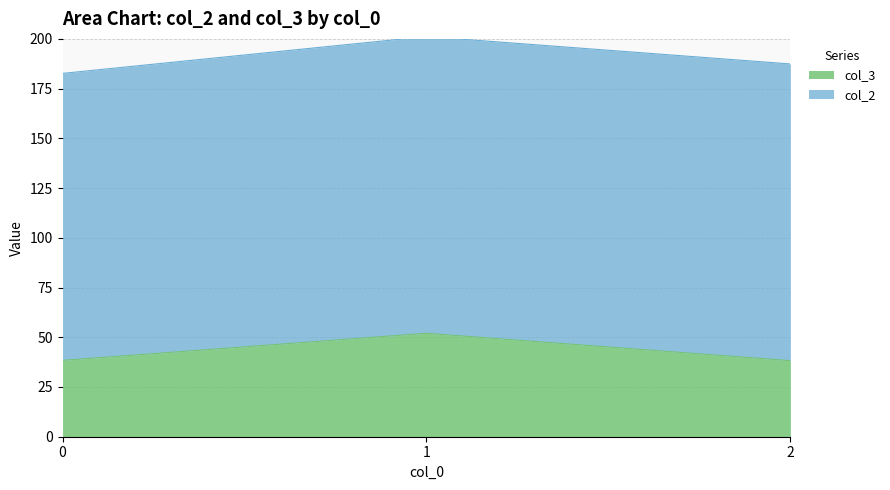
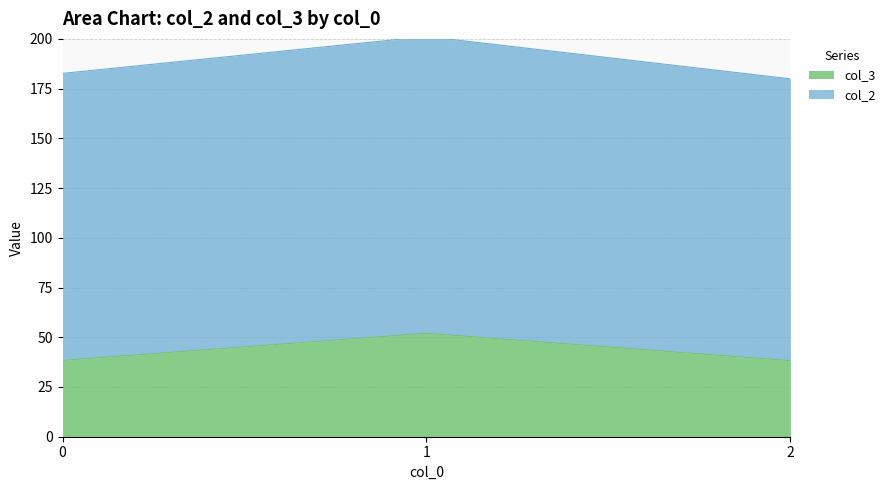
  {
    "col_3": {
      "0": 38,
      "1": 52,
      "2": 38
    },
    "col_2": {
      "0": 144,
-     "2": 149
+     "2": 142
    }
  }
